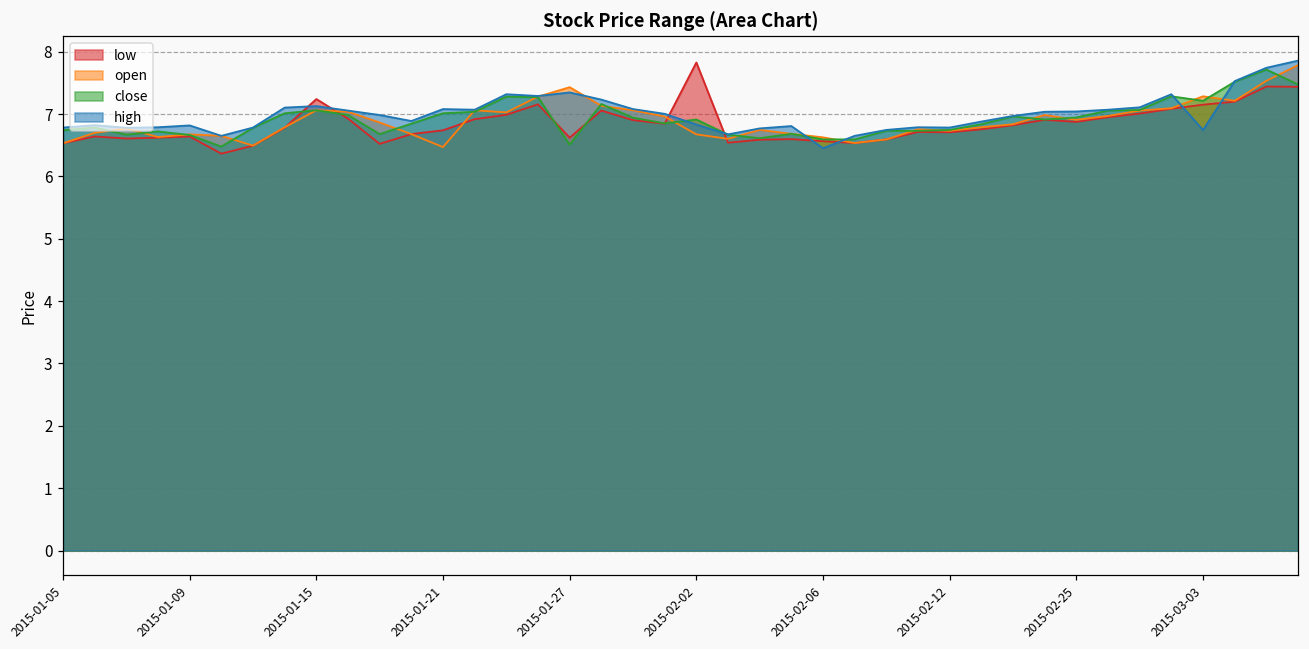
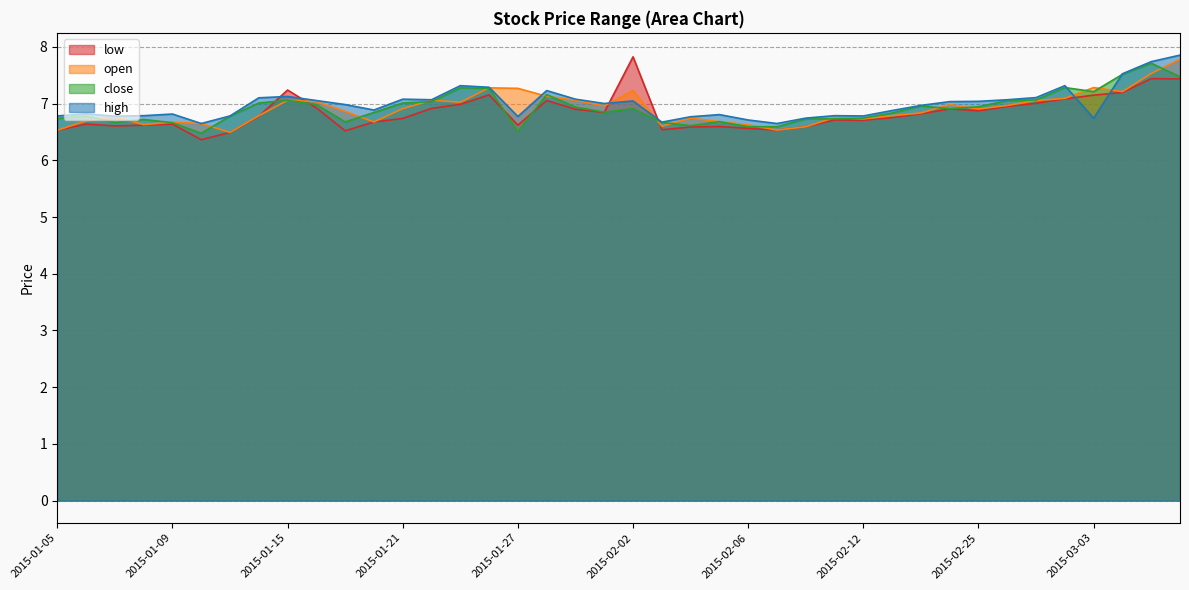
  {
    "low": {
      "2015-01-15": 7.2,
      "2015-01-21": 6.7,
      "2015-01-27": 6.6,
      "2015-02-02": 7.8,
      "2015-03-03": 7.2
    },
    "open": {
-     "2015-01-21": 6.5,
-     "2015-01-27": 7.4,
-     "2015-02-02": 6.7,
+     "2015-01-21": 6.9,
+     "2015-01-27": 7.3,
+     "2015-02-02": 7.2,
      "2015-03-03": 7.3
    },
    "close": {
      "2015-01-21": 7.0,
      "2015-01-27": 6.5,
      "2015-02-02": 6.9,
      "2015-03-03": 7.2
    },
    "high": {
      "2015-01-09": 6.8,
      "2015-01-15": 7.1,
      "2015-01-21": 7.1,
-     "2015-01-27": 7.3,
-     "2015-02-02": 6.8,
-     "2015-02-06": 6.5,
+     "2015-01-27": 6.8,
+     "2015-02-02": 7.0,
+     "2015-02-06": 6.7,
      "2015-02-25": 7.0,
      "2015-03-03": 6.7
    }
  }
